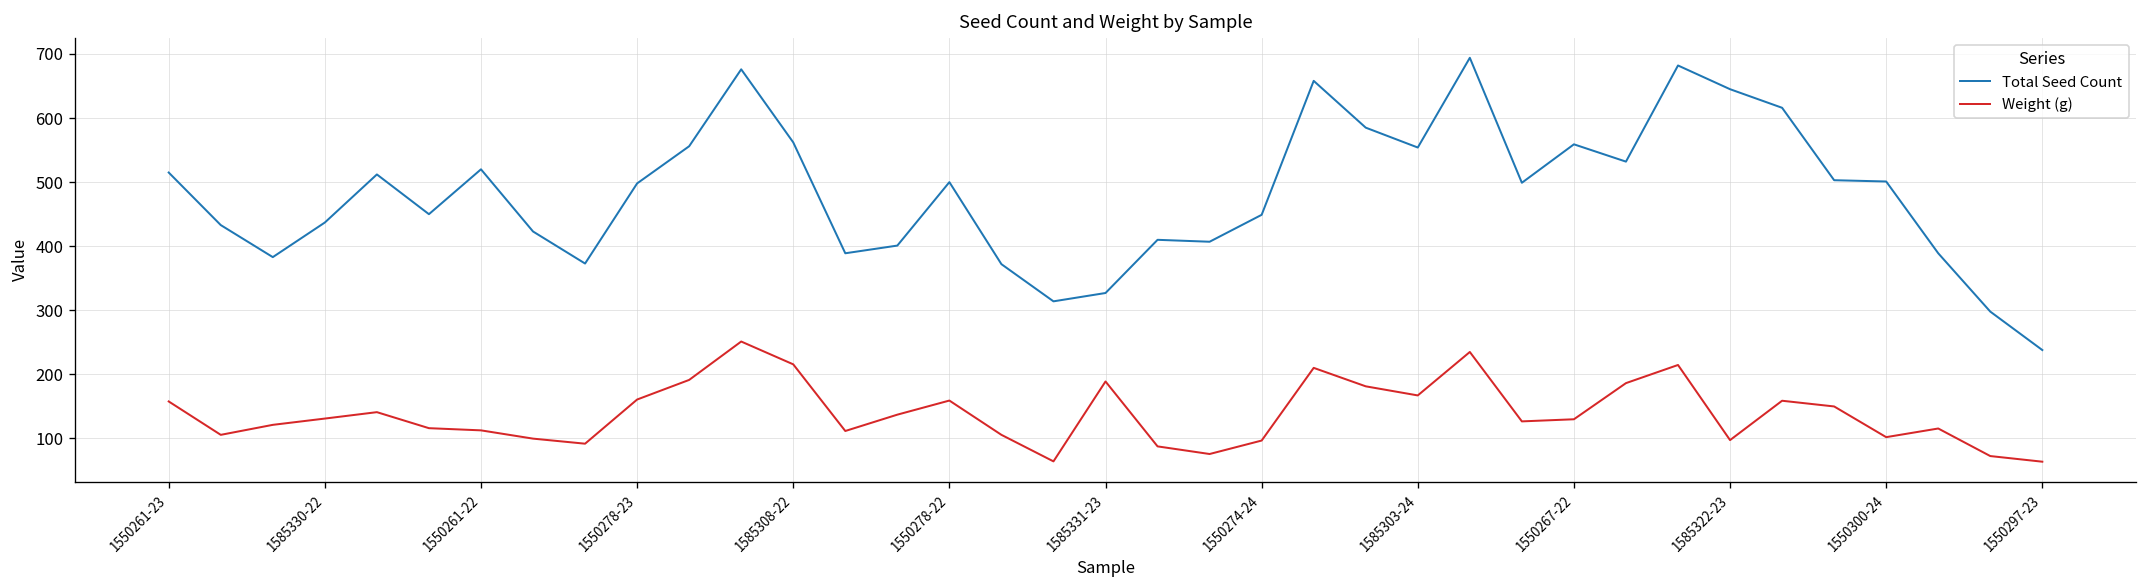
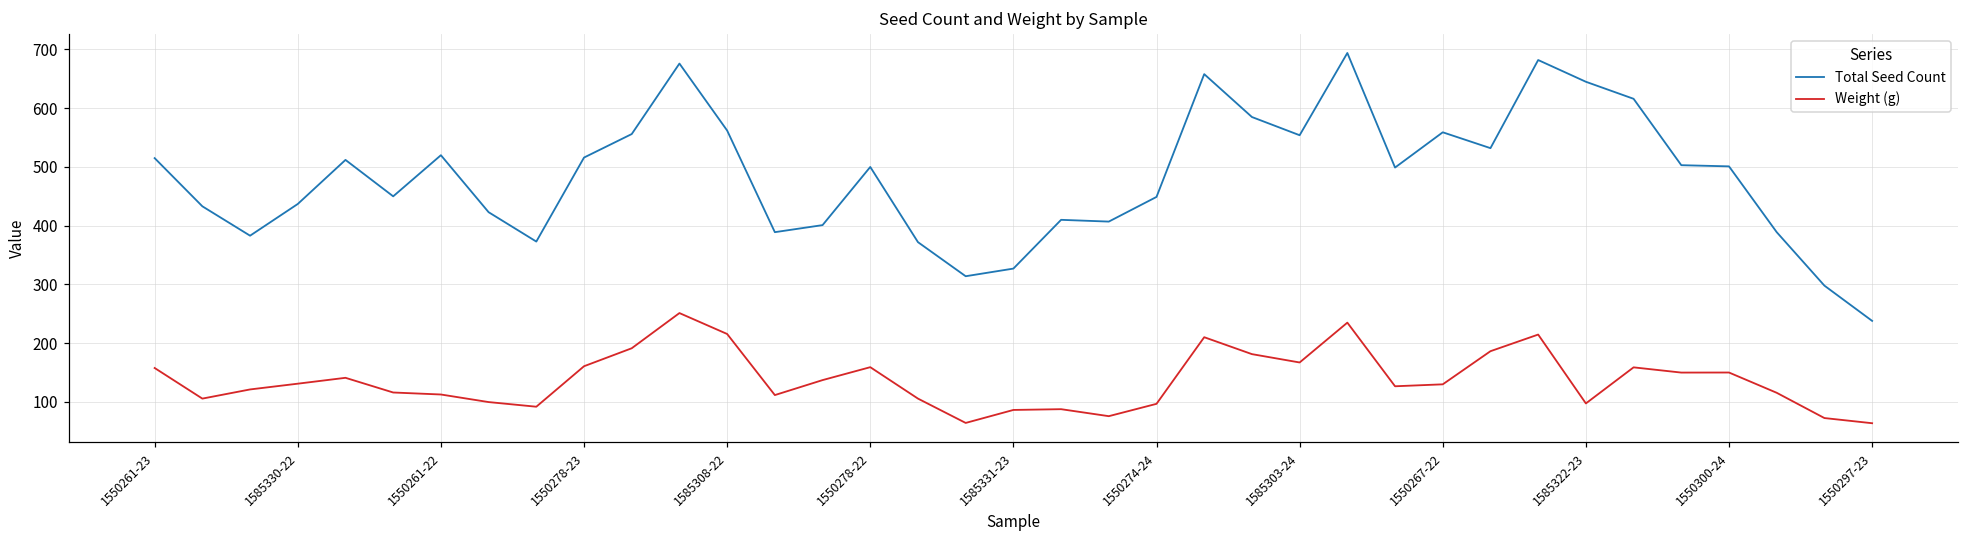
  {
    "Total Seed Count": {
      "1550261-23": 520,
      "1585330-22": 440,
      "1550261-22": 520,
-     "1550278-23": 500,
+     "1550278-23": 520,
      "1585308-22": 560,
      "1550278-22": 500,
      "1585331-23": 330,
      "1550274-24": 450,
      "1585303-24": 550,
      "1550267-22": 560,
      "1585322-23": 650,
      "1550300-24": 500,
      "1550297-23": 240
    },
    "Weight (g)": {
      "1550261-23": 160,
      "1585330-22": 130,
      "1550261-22": 110,
      "1550278-23": 160,
      "1585308-22": 220,
      "1550278-22": 160,
-     "1585331-23": 190,
+     "1585331-23": 90,
      "1550274-24": 100,
      "1585303-24": 170,
      "1550267-22": 130,
      "1585322-23": 100,
-     "1550300-24": 100,
+     "1550300-24": 150,
      "1550297-23": 60
    }
  }
